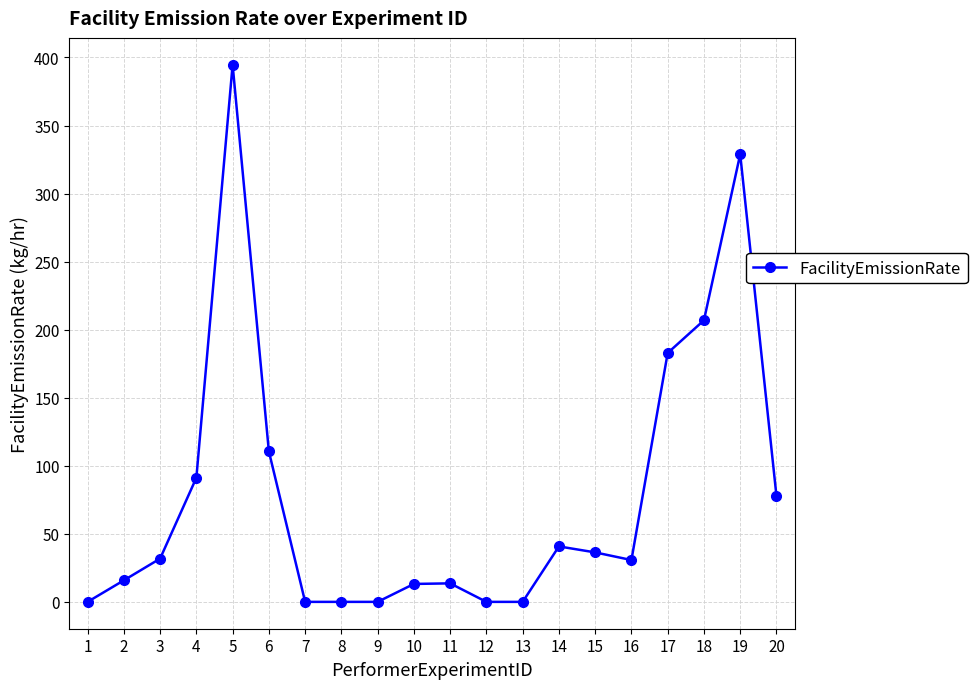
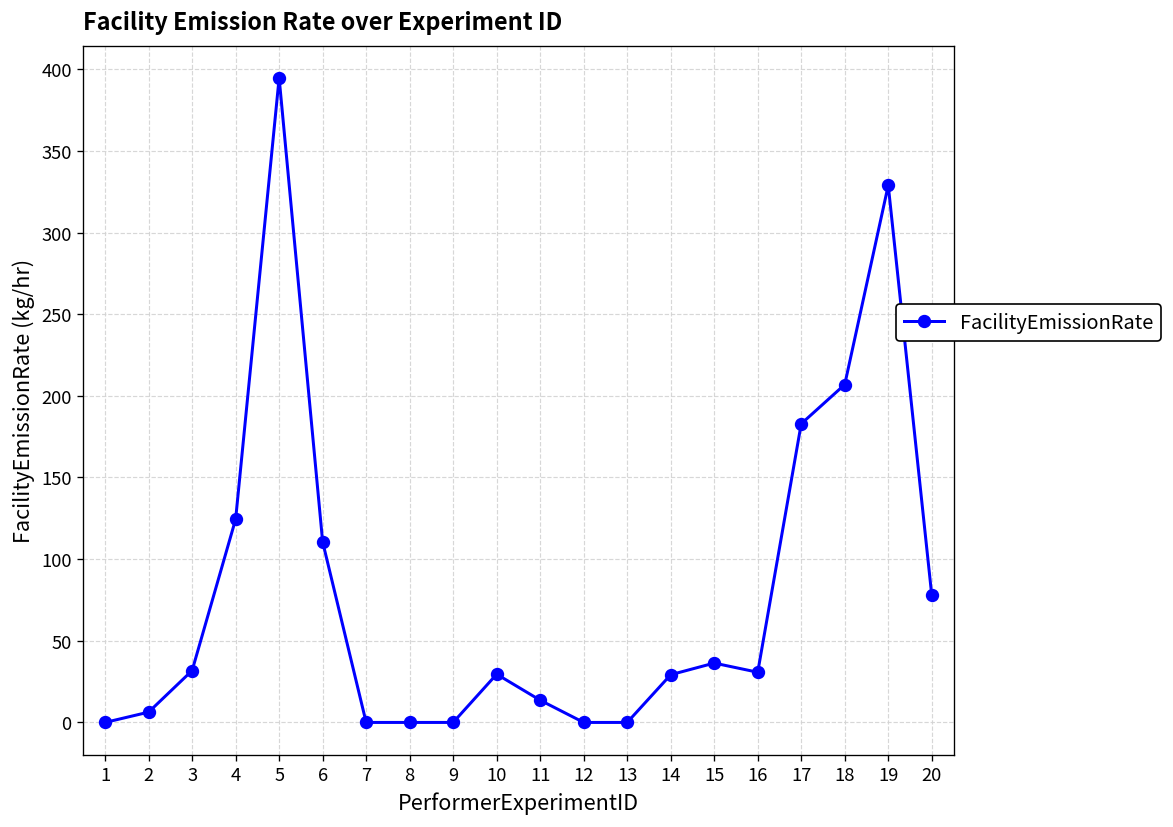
  {
    "1": 0,
-   "2": 16,
+   "2": 6,
    "3": 32,
-   "4": 91,
+   "4": 124,
    "5": 395,
    "6": 111,
    "7": 0,
    "8": 0,
    "9": 0,
-   "10": 13,
+   "10": 30,
    "11": 14,
    "12": 0,
    "13": 0,
-   "14": 41,
+   "14": 29,
    "15": 36,
    "16": 31,
    "17": 183,
    "18": 207,
    "19": 329,
    "20": 78
  }
